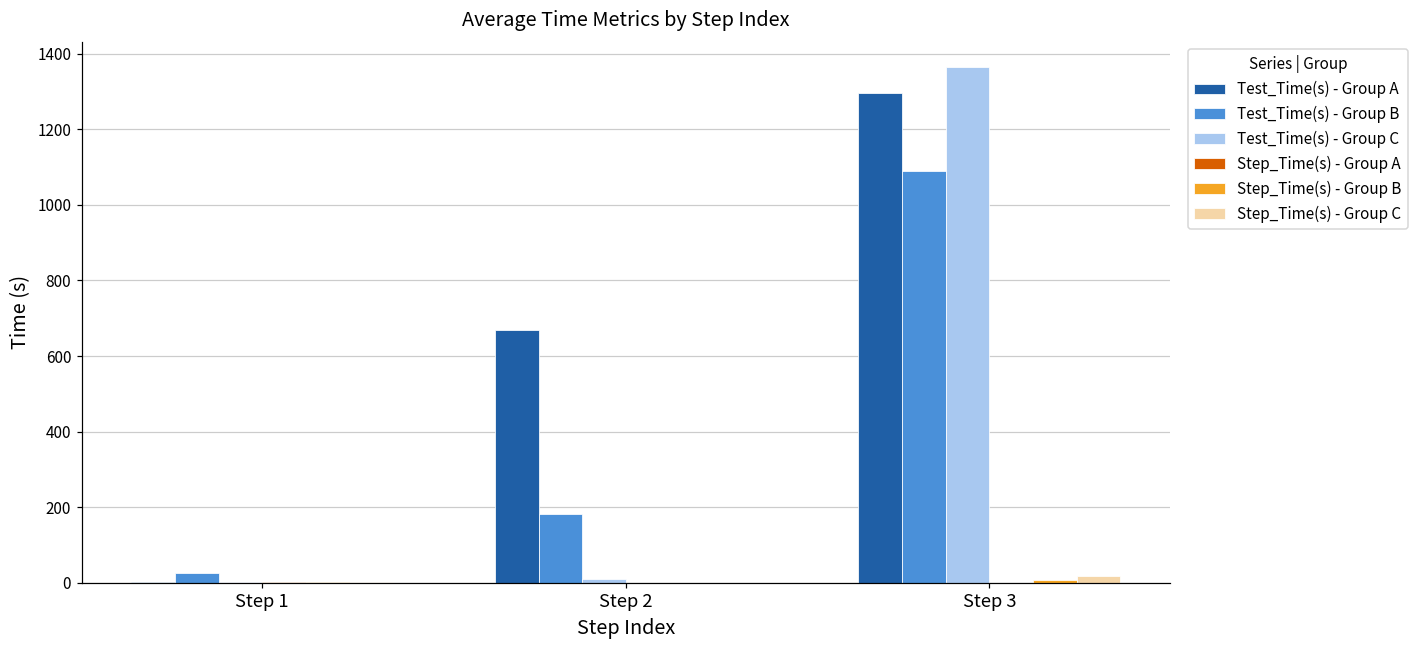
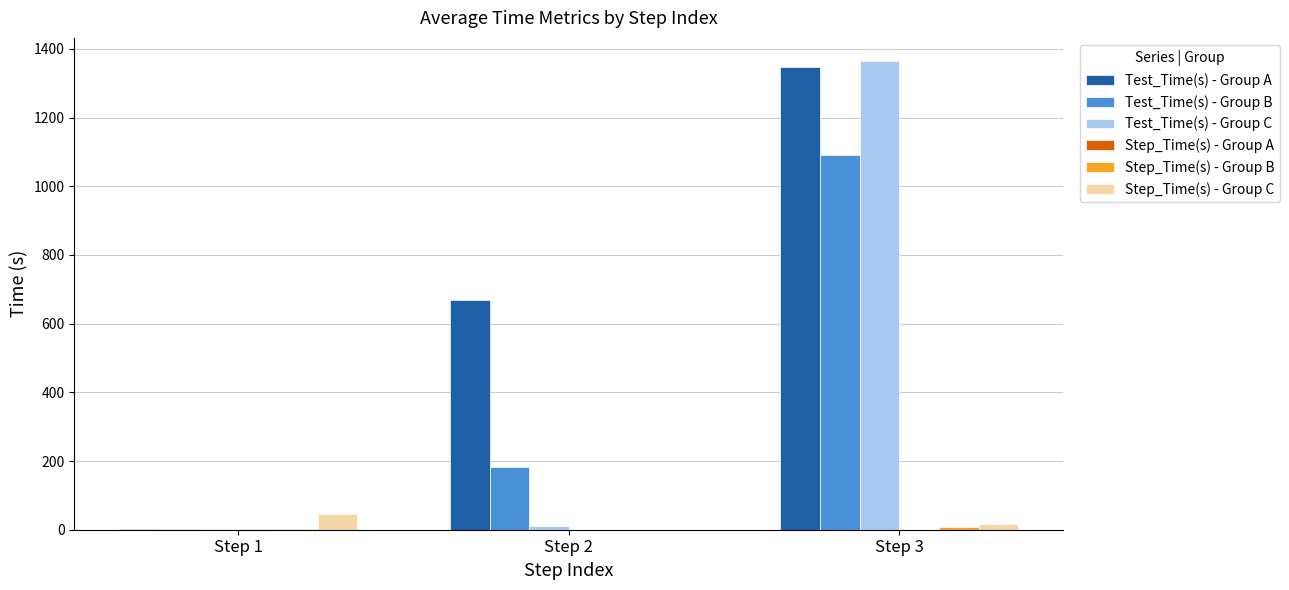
  {
    "Test_Time(s) - Group A": {
      "Step 2": 670,
-     "Step 3": 1300
+     "Step 3": 1350
    },
    "Test_Time(s) - Group B": {
-     "Step 1": 30,
+     "Step 1": 0,
      "Step 2": 180,
      "Step 3": 1090
    },
    "Test_Time(s) - Group C": {
      "Step 2": 10,
      "Step 3": 1360
    },
    "Step_Time(s) - Group C": {
-     "Step 1": 0,
+     "Step 1": 40,
      "Step 3": 20
    }
  }
